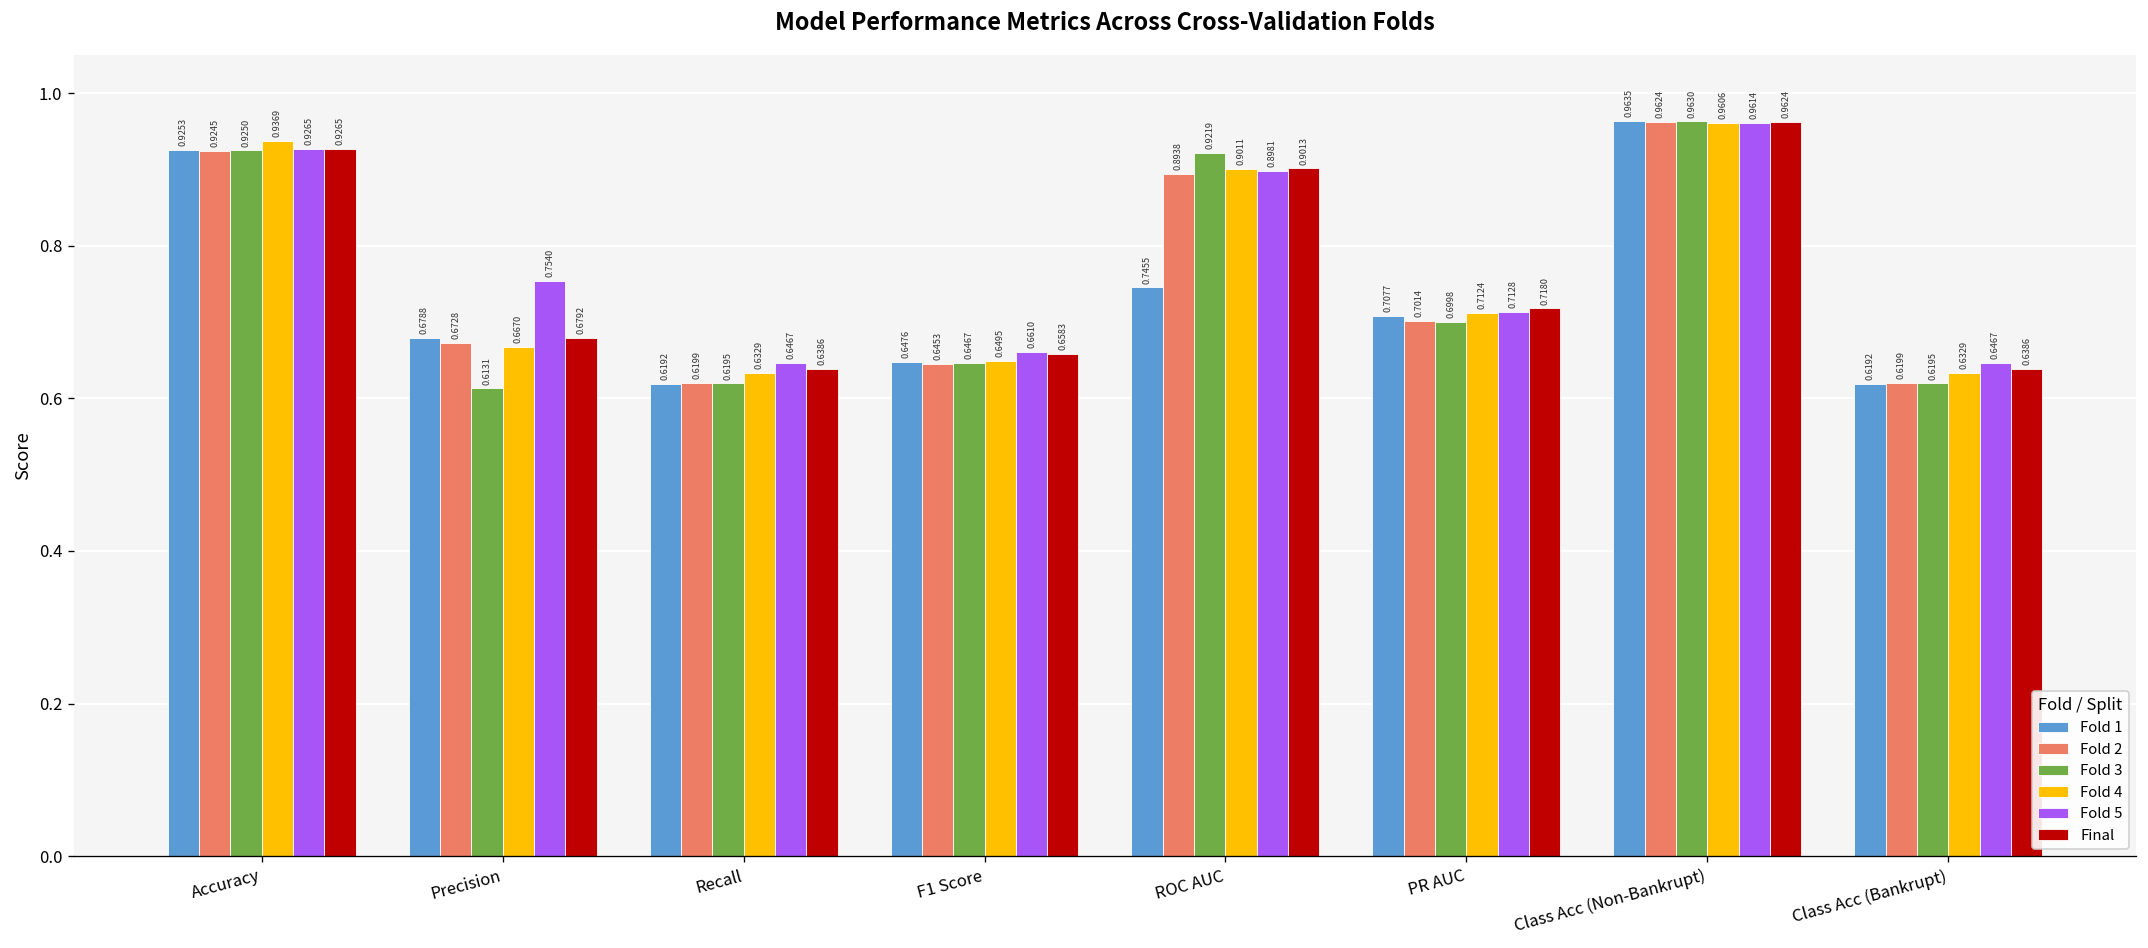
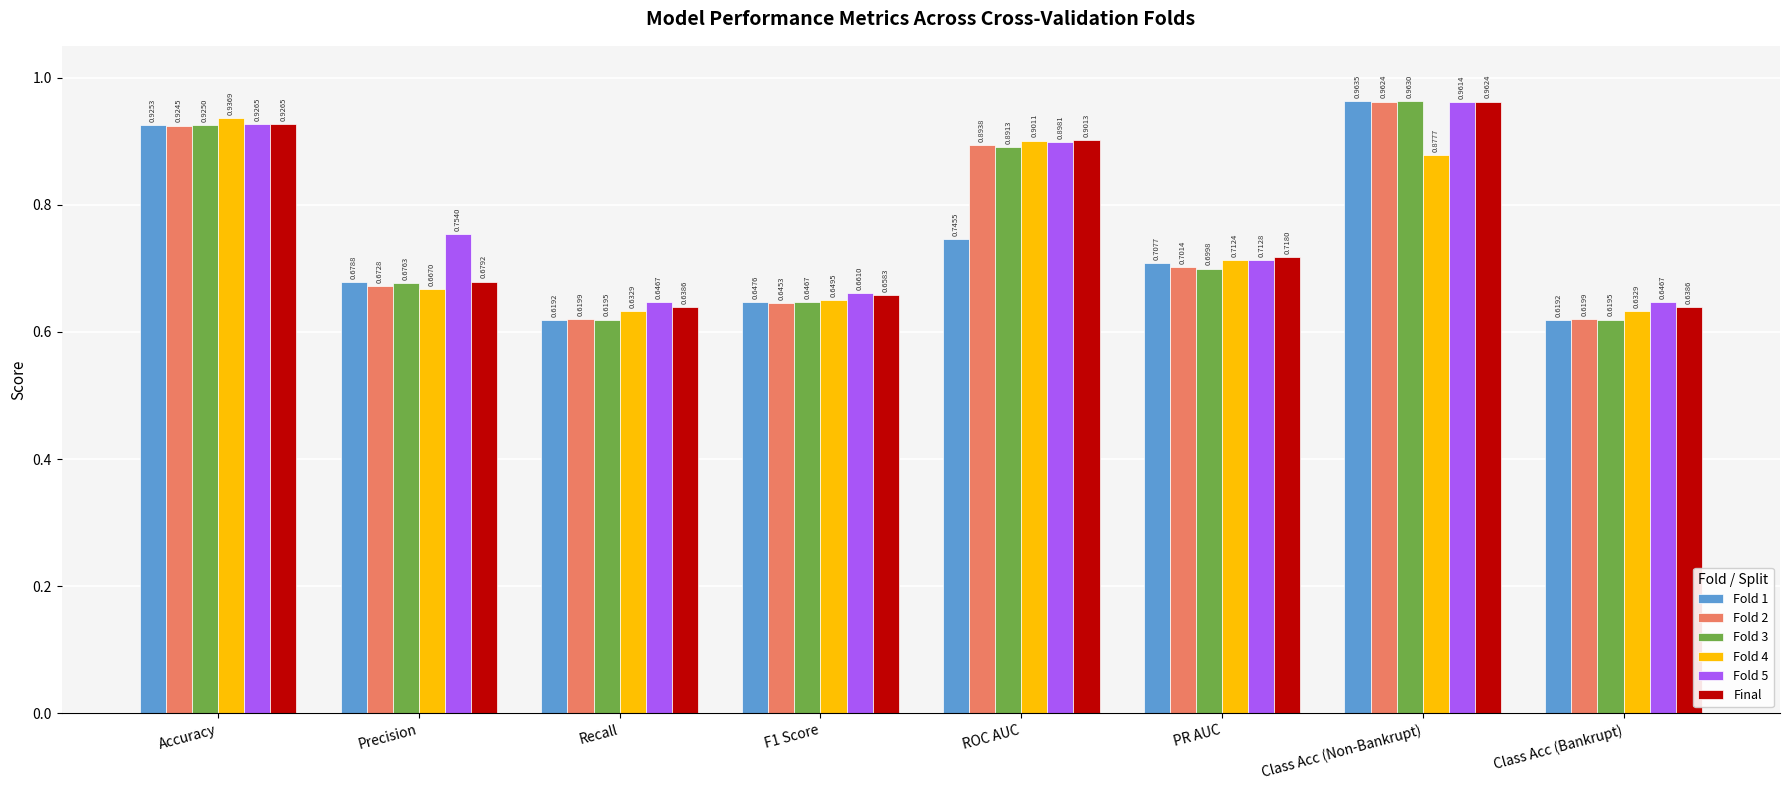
  {
    "Fold 1": {
      "Accuracy": 0.9253,
      "Precision": 0.6788,
      "Recall": 0.6192,
      "F1 Score": 0.6476,
      "ROC AUC": 0.7455,
      "PR AUC": 0.7077,
      "Class Acc (Non-Bankrupt)": 0.9635,
      "Class Acc (Bankrupt)": 0.6192
    },
    "Fold 2": {
      "Accuracy": 0.9245,
      "Precision": 0.6728,
      "Recall": 0.6199,
      "F1 Score": 0.6453,
      "ROC AUC": 0.8938,
      "PR AUC": 0.7014,
      "Class Acc (Non-Bankrupt)": 0.9624,
      "Class Acc (Bankrupt)": 0.6199
    },
    "Fold 3": {
      "Accuracy": 0.9250,
-     "Precision": 0.6131,
+     "Precision": 0.6763,
      "Recall": 0.6195,
      "F1 Score": 0.6467,
-     "ROC AUC": 0.9219,
+     "ROC AUC": 0.8913,
      "PR AUC": 0.6998,
      "Class Acc (Non-Bankrupt)": 0.9630,
      "Class Acc (Bankrupt)": 0.6195
    },
    "Fold 4": {
      "Accuracy": 0.9369,
      "Precision": 0.6670,
      "Recall": 0.6329,
      "F1 Score": 0.6495,
      "ROC AUC": 0.9011,
      "PR AUC": 0.7124,
-     "Class Acc (Non-Bankrupt)": 0.9606,
+     "Class Acc (Non-Bankrupt)": 0.8777,
      "Class Acc (Bankrupt)": 0.6329
    },
    "Fold 5": {
      "Accuracy": 0.9265,
      "Precision": 0.7540,
      "Recall": 0.6467,
      "F1 Score": 0.6610,
      "ROC AUC": 0.8981,
      "PR AUC": 0.7128,
      "Class Acc (Non-Bankrupt)": 0.9614,
      "Class Acc (Bankrupt)": 0.6467
    },
    "Final": {
      "Accuracy": 0.9265,
      "Precision": 0.6792,
      "Recall": 0.6386,
      "F1 Score": 0.6583,
      "ROC AUC": 0.9013,
      "PR AUC": 0.7180,
      "Class Acc (Non-Bankrupt)": 0.9624,
      "Class Acc (Bankrupt)": 0.6386
    }
  }
